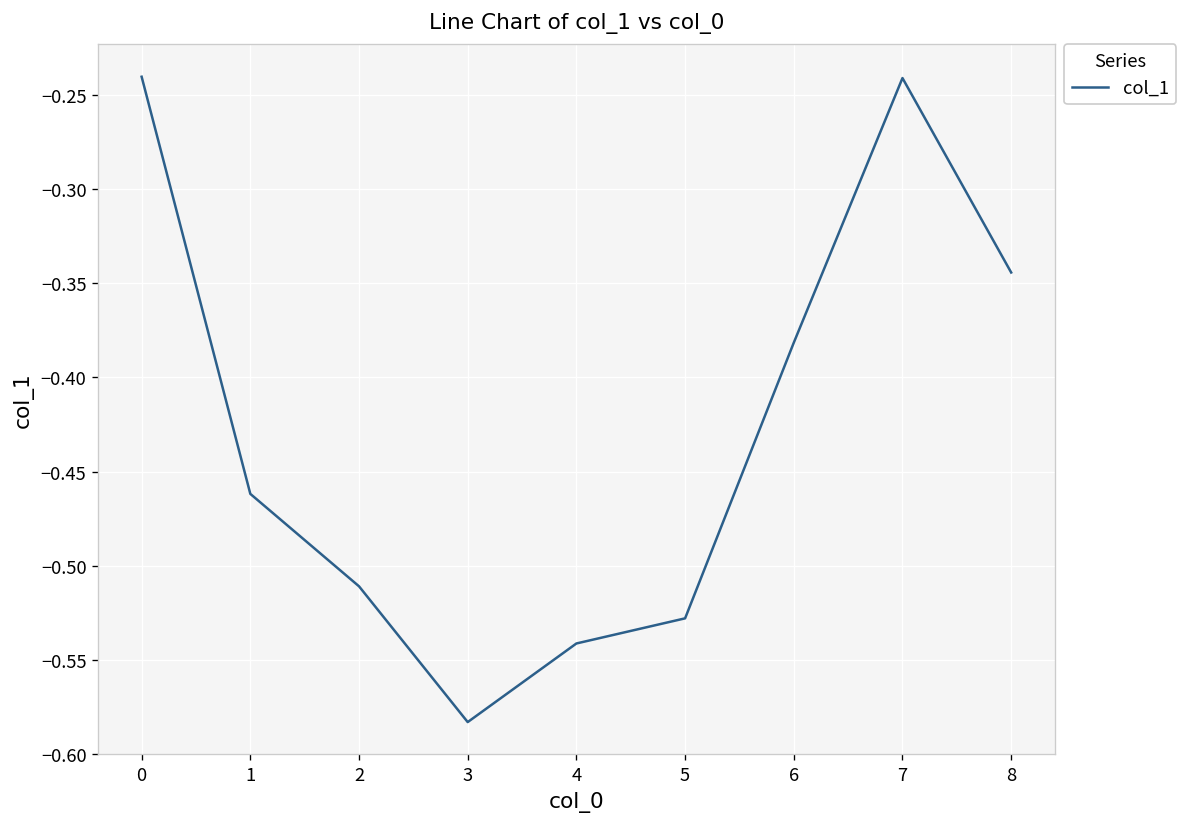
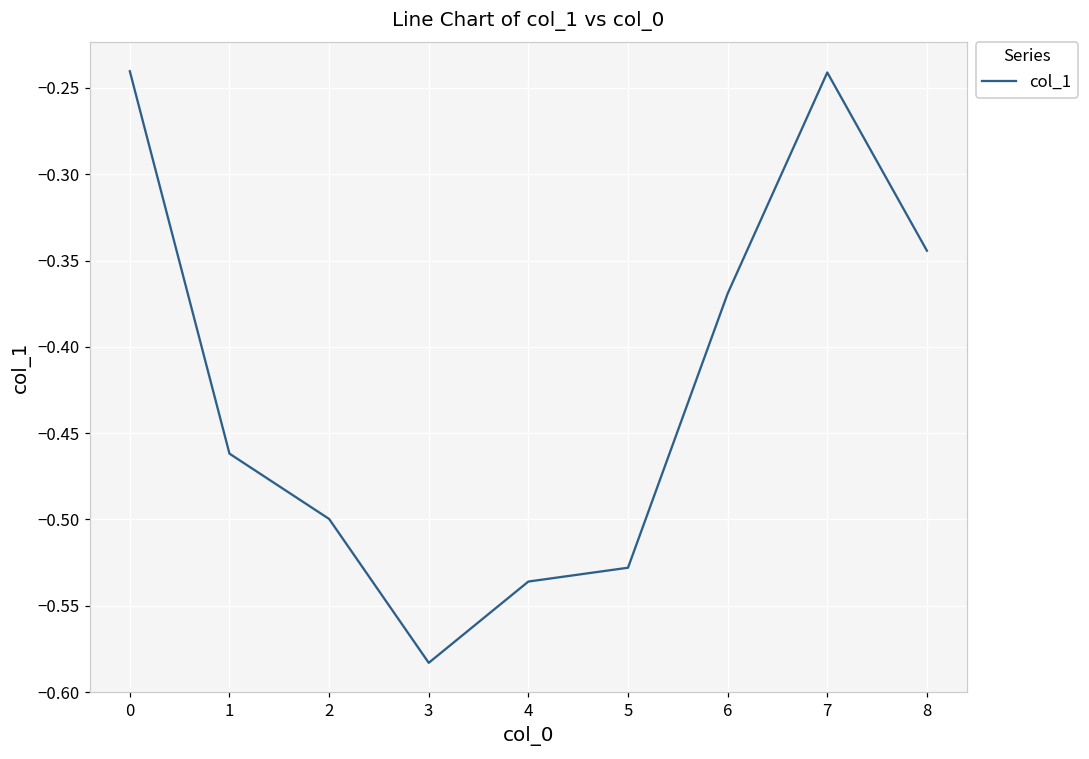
  {
    "0": -0.240,
    "1": -0.462,
-   "2": -0.511,
+   "2": -0.500,
    "3": -0.583,
-   "4": -0.541,
+   "4": -0.536,
    "5": -0.528,
-   "6": -0.382,
+   "6": -0.369,
    "7": -0.241,
    "8": -0.344
  }
